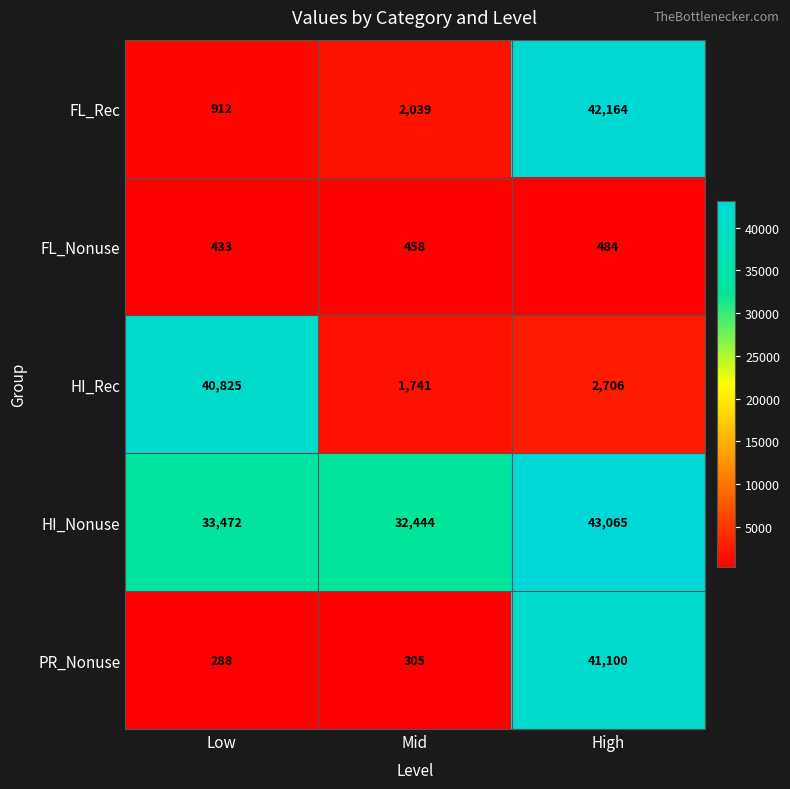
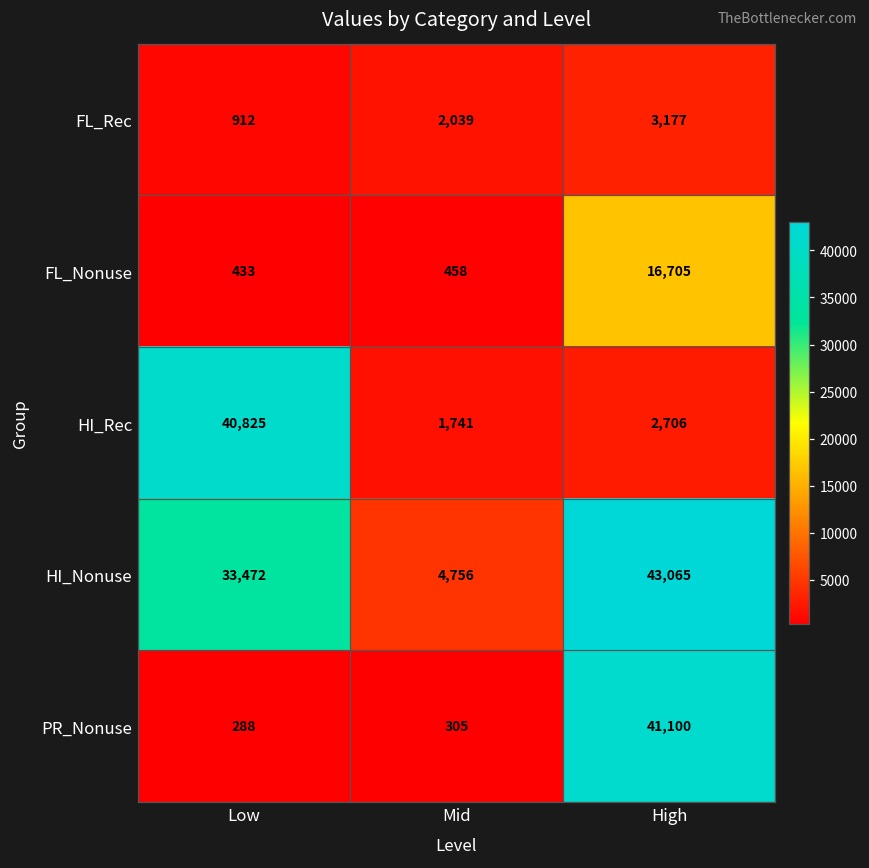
  {
    "FL_Rec": {
      "Low": "912",
      "Mid": "2,039",
-     "High": "42,164"
+     "High": "3,177"
    },
    "FL_Nonuse": {
      "Low": "433",
      "Mid": "458",
-     "High": "484"
+     "High": "16,705"
    },
    "HI_Rec": {
      "Low": "40,825",
      "Mid": "1,741",
      "High": "2,706"
    },
    "HI_Nonuse": {
      "Low": "33,472",
-     "Mid": "32,444",
+     "Mid": "4,756",
      "High": "43,065"
    },
    "PR_Nonuse": {
      "Low": "288",
      "Mid": "305",
      "High": "41,100"
    }
  }
